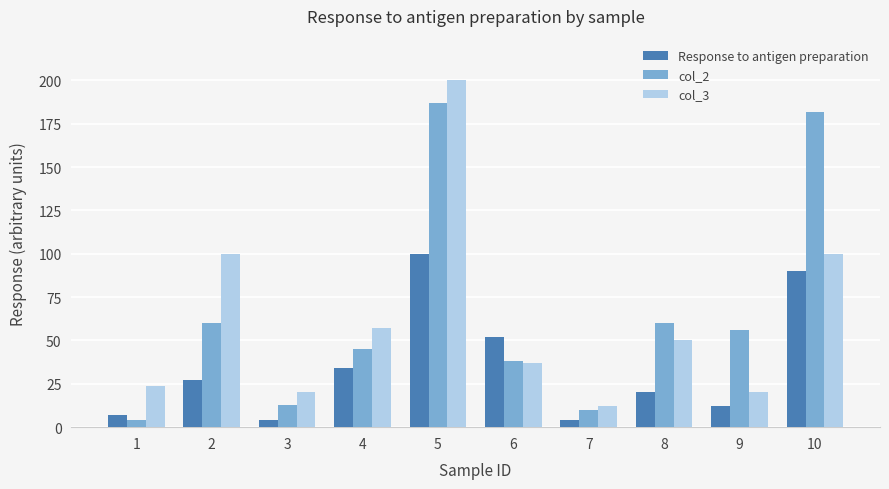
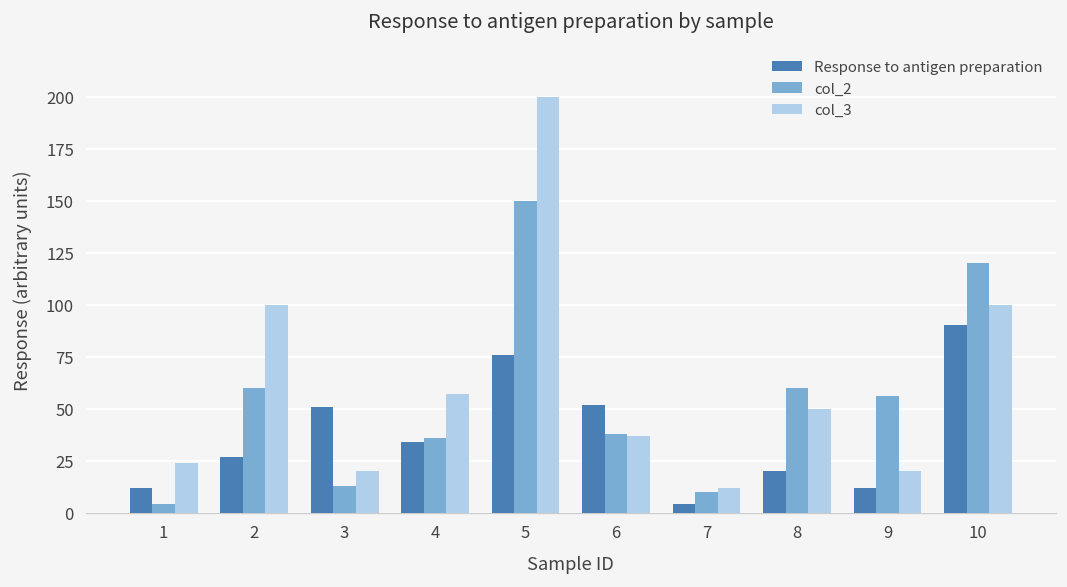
  {
    "Response to antigen preparation": {
-     "1": 7,
+     "1": 12,
      "2": 27,
-     "3": 4,
+     "3": 51,
      "4": 34,
-     "5": 100,
+     "5": 76,
      "6": 52,
      "7": 4,
      "8": 20,
      "9": 12,
      "10": 90
    },
    "col_2": {
      "1": 4,
      "2": 60,
      "3": 13,
-     "4": 45,
-     "5": 187,
+     "4": 36,
+     "5": 150,
      "6": 38,
      "7": 10,
      "8": 60,
      "9": 56,
-     "10": 182
+     "10": 120
    },
    "col_3": {
      "1": 24,
      "2": 100,
      "3": 20,
      "4": 57,
      "5": 200,
      "6": 37,
      "7": 12,
      "8": 50,
      "9": 20,
      "10": 100
    }
  }
